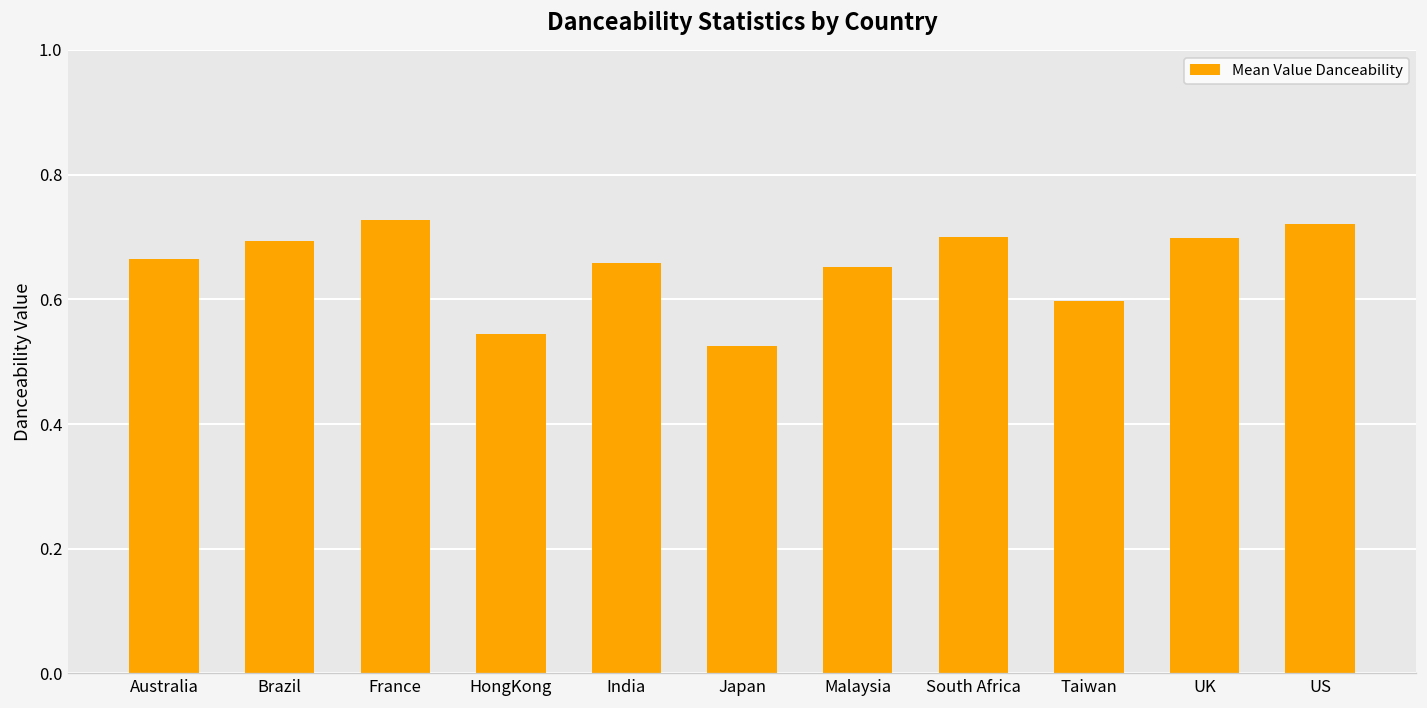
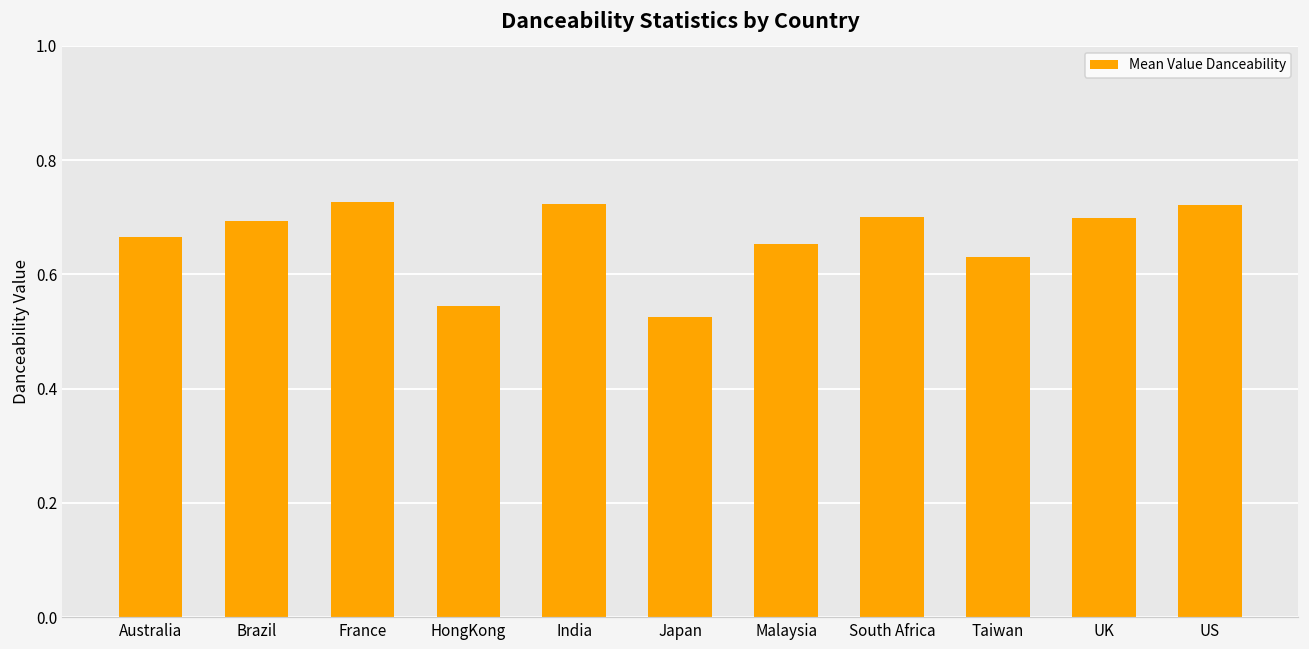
  {
    "Australia": 0.67,
    "Brazil": 0.69,
    "France": 0.73,
    "HongKong": 0.54,
-   "India": 0.66,
+   "India": 0.72,
    "Japan": 0.52,
    "Malaysia": 0.65,
    "South Africa": 0.70,
-   "Taiwan": 0.60,
+   "Taiwan": 0.63,
    "UK": 0.70,
    "US": 0.72
  }
